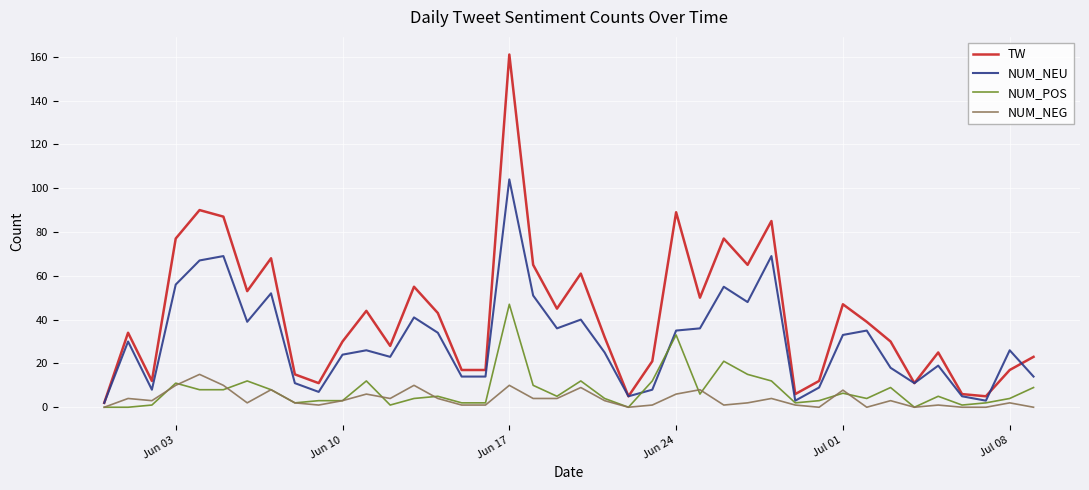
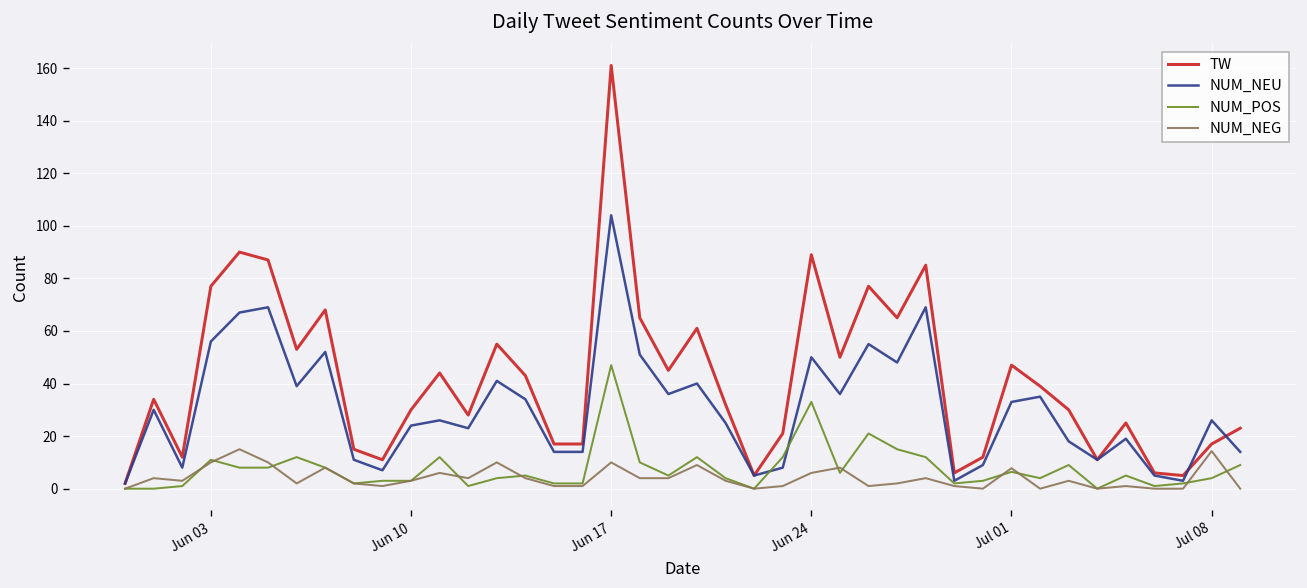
  {
    "TW": {
      "Jun 03": 77,
      "Jun 10": 30,
      "Jun 17": 161,
      "Jun 24": 89,
      "Jul 01": 47,
      "Jul 08": 17
    },
    "NUM_NEU": {
      "Jun 03": 56,
      "Jun 10": 24,
      "Jun 17": 104,
-     "Jun 24": 35,
+     "Jun 24": 50,
      "Jul 01": 33,
      "Jul 08": 26
    },
    "NUM_POS": {
      "Jun 17": 47,
      "Jun 24": 33,
      "Jul 01": 6,
      "Jul 08": 4
    },
    "NUM_NEG": {
      "Jun 17": 10,
      "Jun 24": 6,
      "Jul 01": 8,
-     "Jul 08": 2
+     "Jul 08": 14
    }
  }
